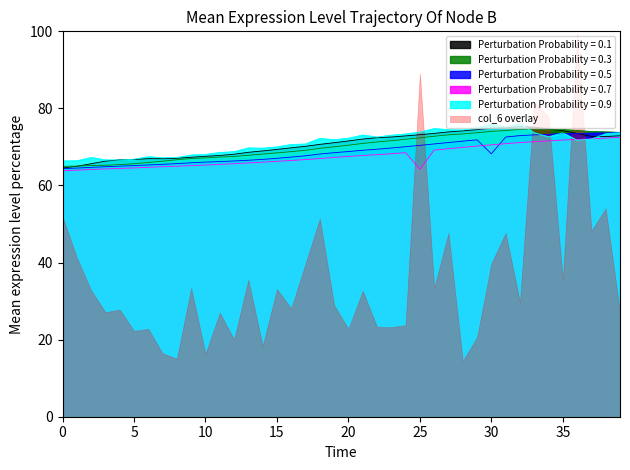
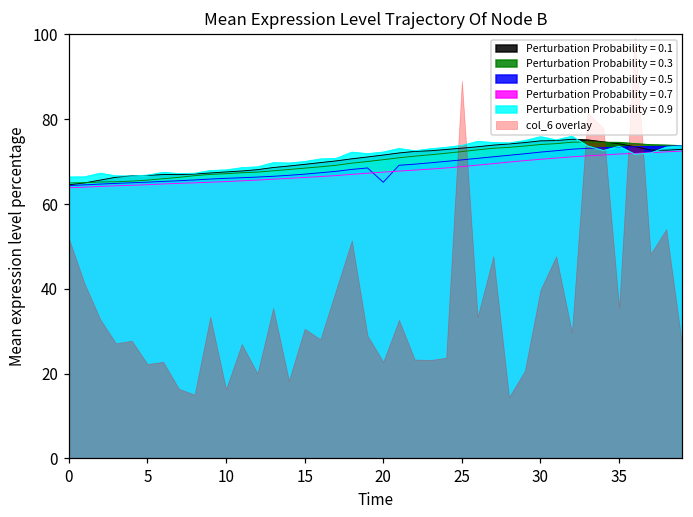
  {
    "Perturbation Probability = 0.1": {
      "20": 72
    },
    "Perturbation Probability = 0.3": {
      "15": 68,
      "20": 70,
      "25": 72,
      "30": 74
    },
    "Perturbation Probability = 0.5": {
      "10": 66,
      "15": 67,
-     "20": 69,
+     "20": 65,
      "25": 70,
-     "30": 68
+     "30": 72
    },
    "Perturbation Probability = 0.7": {
      "10": 65,
      "15": 66,
      "20": 68,
-     "25": 64,
+     "25": 69,
      "30": 71,
      "35": 72
    },
    "Perturbation Probability = 0.9": {
      "0": 66,
      "20": 72
    },
    "col_6 overlay": {
      "0": 52,
      "5": 22,
      "10": 16,
-     "15": 33,
+     "15": 31,
      "20": 23,
      "25": 89,
      "30": 40,
      "35": 36
    }
  }
